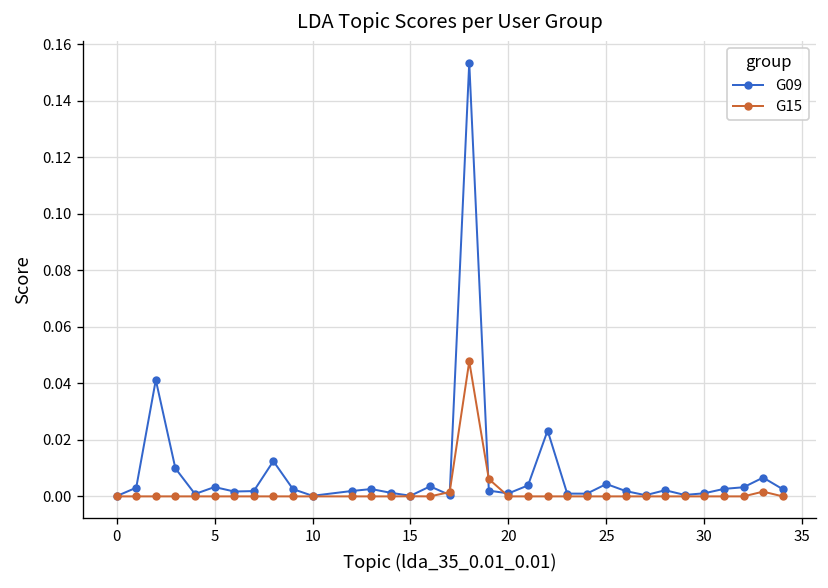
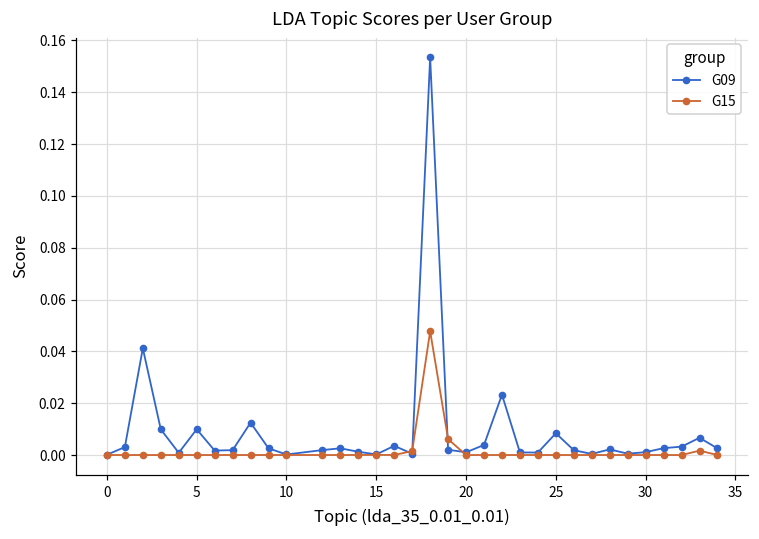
  {
    "G09": {
-     "5": 0.003,
-     "25": 0.004,
+     "5": 0.010,
+     "25": 0.008,
      "30": 0.001
    },
    "G15": {
      "5": 0.000,
      "25": 0.000,
      "30": 0.000
    }
  }
